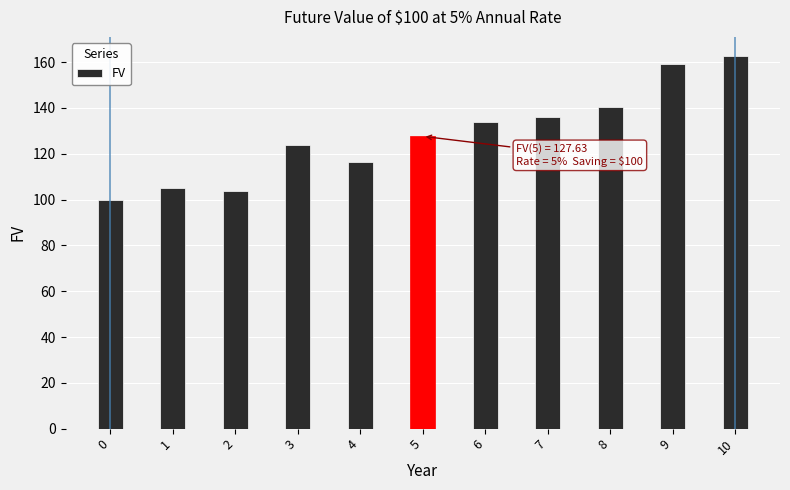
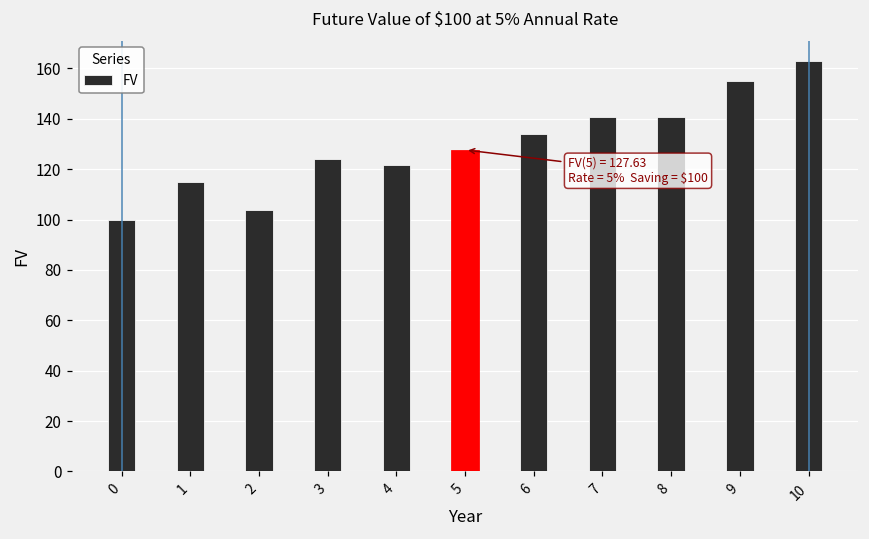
  {
    "0": 100,
-   "1": 105,
+   "1": 115,
    "2": 104,
    "3": 124,
-   "4": 116,
+   "4": 122,
    "5": 128,
    "6": 134,
-   "7": 136,
+   "7": 141,
    "8": 141,
-   "9": 159,
+   "9": 155,
    "10": 163
  }
